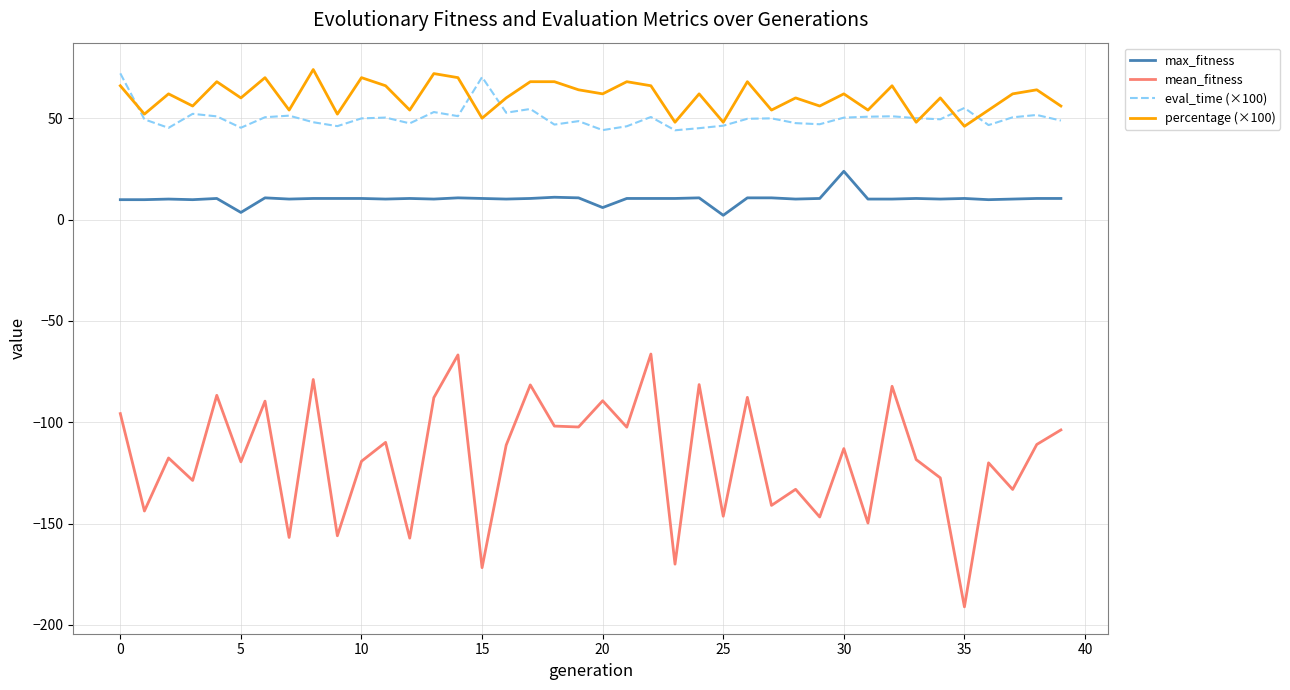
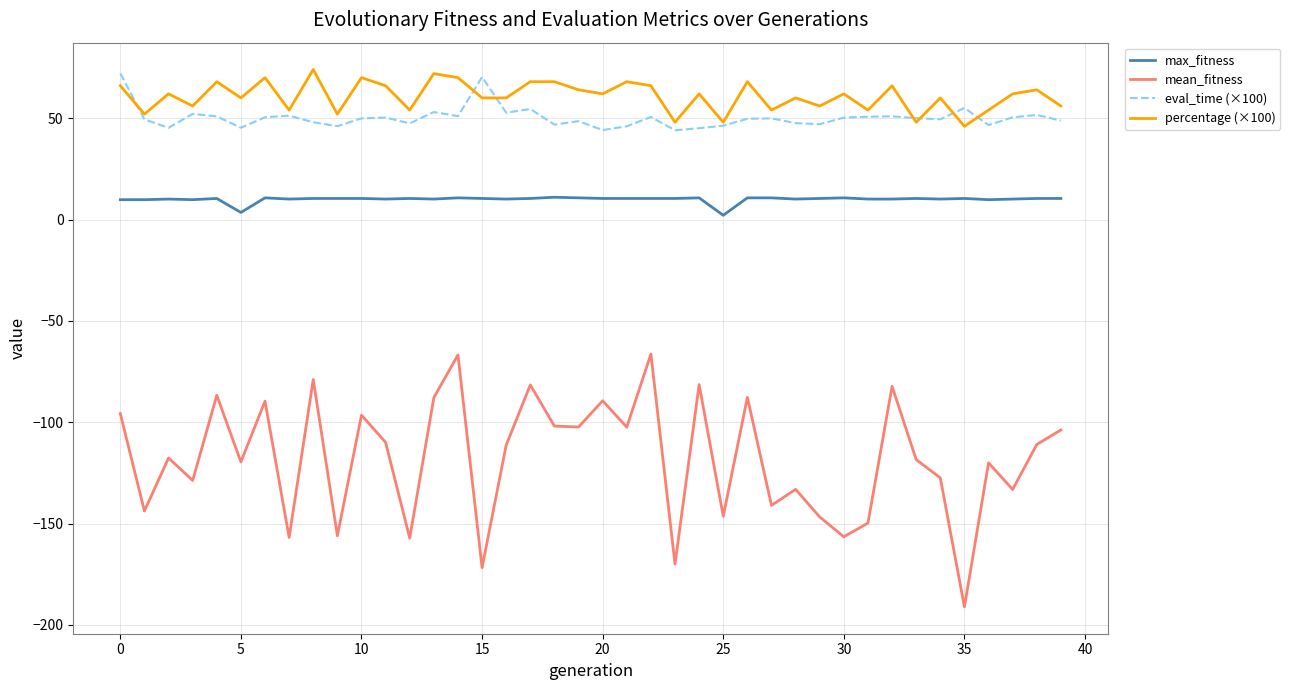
  {
    "max_fitness": {
      "0": 10,
      "5": 4,
      "10": 10,
      "15": 10,
-     "20": 6,
+     "20": 10,
      "25": 2,
-     "30": 24,
+     "30": 11,
      "35": 10
    },
    "mean_fitness": {
      "0": -96,
      "5": -120,
-     "10": -119,
+     "10": -97,
      "15": -172,
      "20": -89,
      "25": -146,
-     "30": -113,
+     "30": -157,
      "35": -191
    },
    "eval_time (×100)": {
      "0": 72,
      "5": 45,
      "10": 50,
      "15": 70,
      "20": 44,
      "25": 46,
      "30": 50,
      "35": 55
    },
    "percentage (×100)": {
      "0": 66,
      "5": 60,
      "10": 70,
-     "15": 50,
+     "15": 60,
      "20": 62,
      "25": 48,
      "30": 62,
      "35": 46
    }
  }
